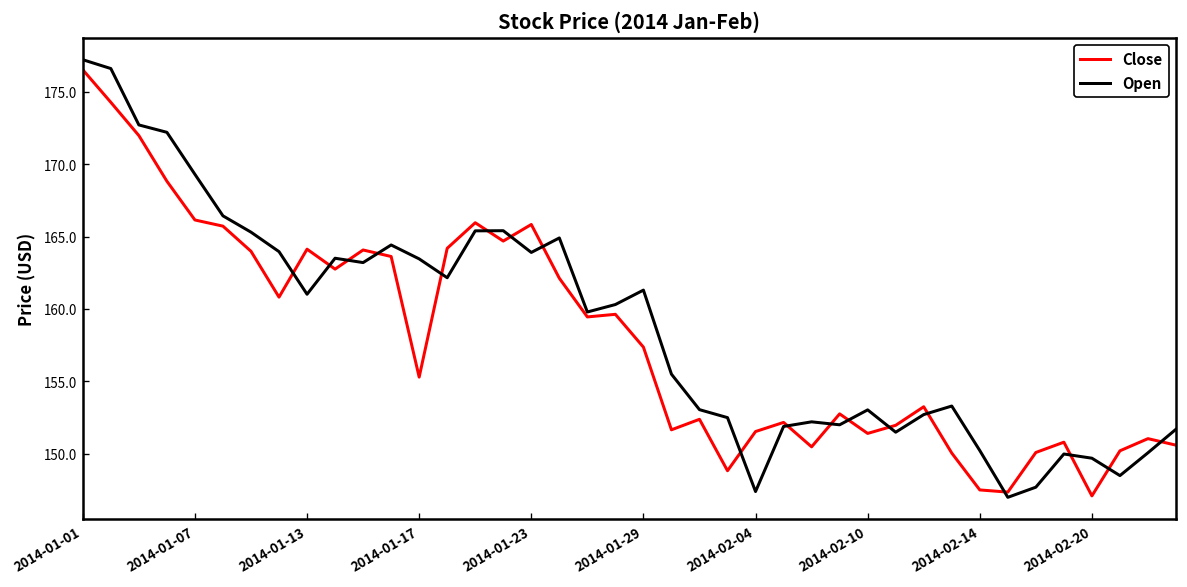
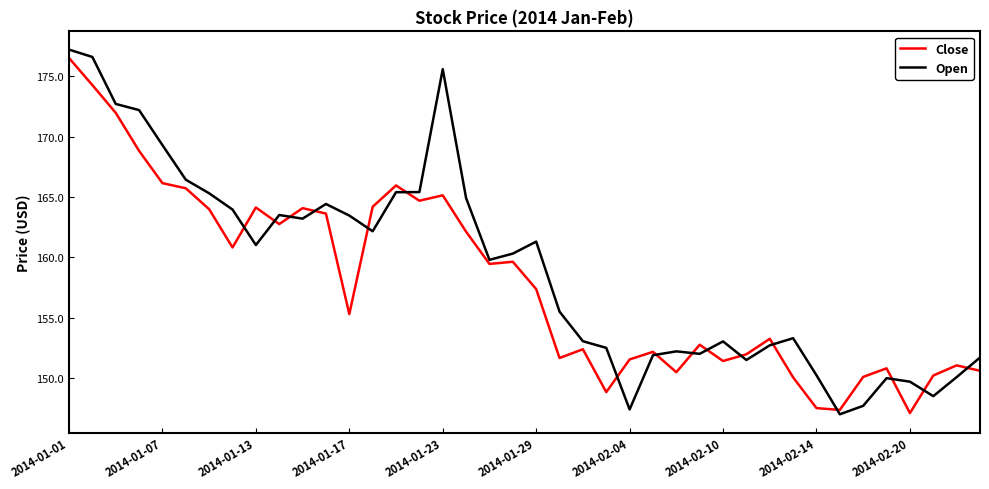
  {
    "Close": {
      "2014-01-01": 176.5,
      "2014-01-07": 166.1,
      "2014-01-13": 164.1,
      "2014-01-17": 155.3,
-     "2014-01-23": 165.8,
+     "2014-01-23": 165.1,
      "2014-01-29": 157.4,
      "2014-02-04": 151.5,
      "2014-02-10": 151.4,
      "2014-02-14": 147.5,
      "2014-02-20": 147.1
    },
    "Open": {
      "2014-01-01": 177.2,
      "2014-01-07": 169.3,
      "2014-01-13": 161.0,
      "2014-01-17": 163.5,
-     "2014-01-23": 163.9,
+     "2014-01-23": 175.6,
      "2014-01-29": 161.3,
      "2014-02-04": 147.4,
      "2014-02-10": 153.0,
      "2014-02-14": 150.2,
      "2014-02-20": 149.7
    }
  }
